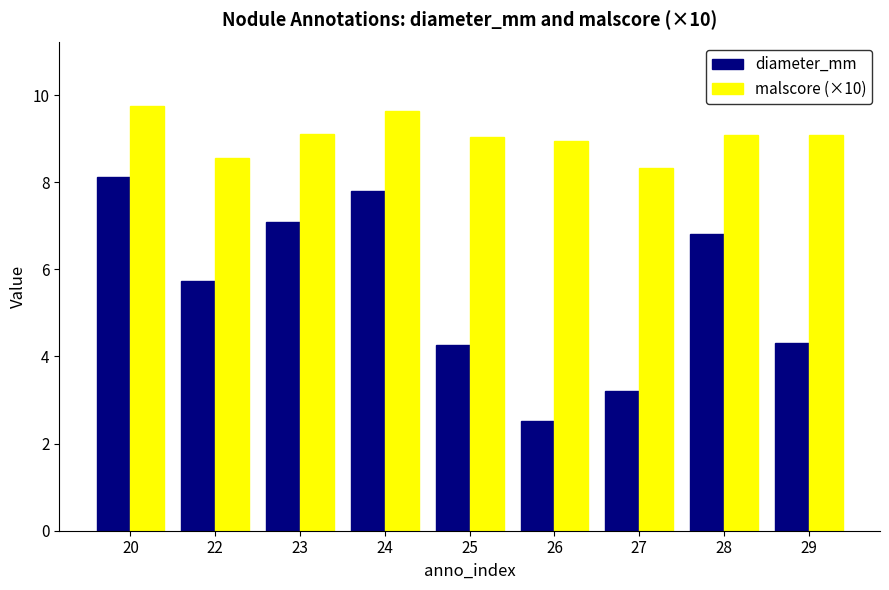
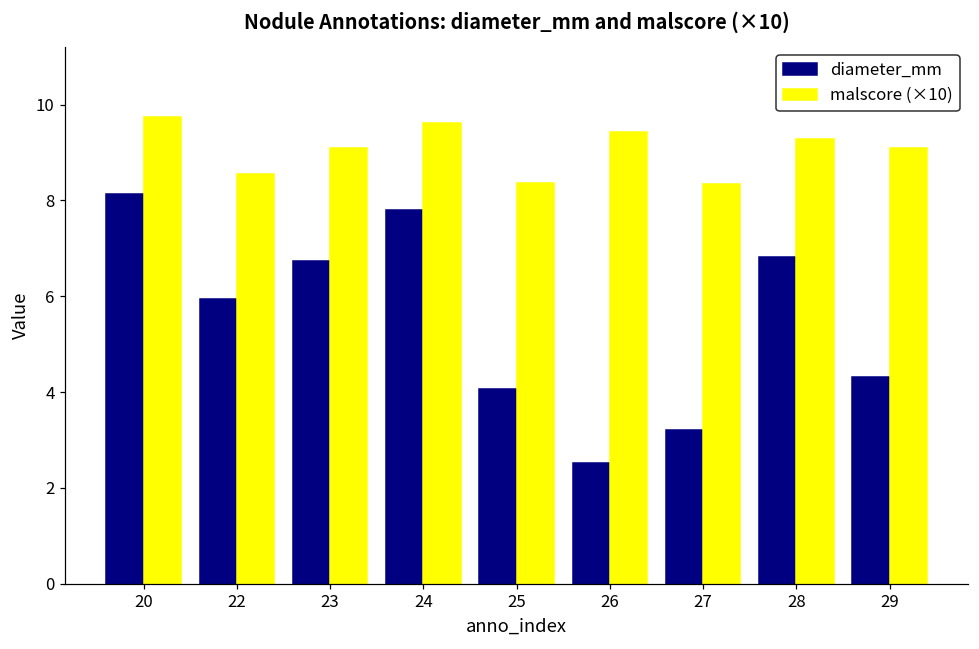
  {
    "diameter_mm": {
      "20": 8.1,
-     "22": 5.7,
-     "23": 7.1,
+     "22": 5.9,
+     "23": 6.7,
      "24": 7.8,
-     "25": 4.3,
+     "25": 4.1,
      "26": 2.5,
      "27": 3.2,
      "28": 6.8,
      "29": 4.3
    },
    "malscore (×10)": {
      "20": 9.7,
      "22": 8.6,
      "23": 9.1,
      "24": 9.6,
-     "25": 9.0,
-     "26": 9.0,
+     "25": 8.4,
+     "26": 9.4,
      "27": 8.3,
-     "28": 9.1,
+     "28": 9.3,
      "29": 9.1
    }
  }
